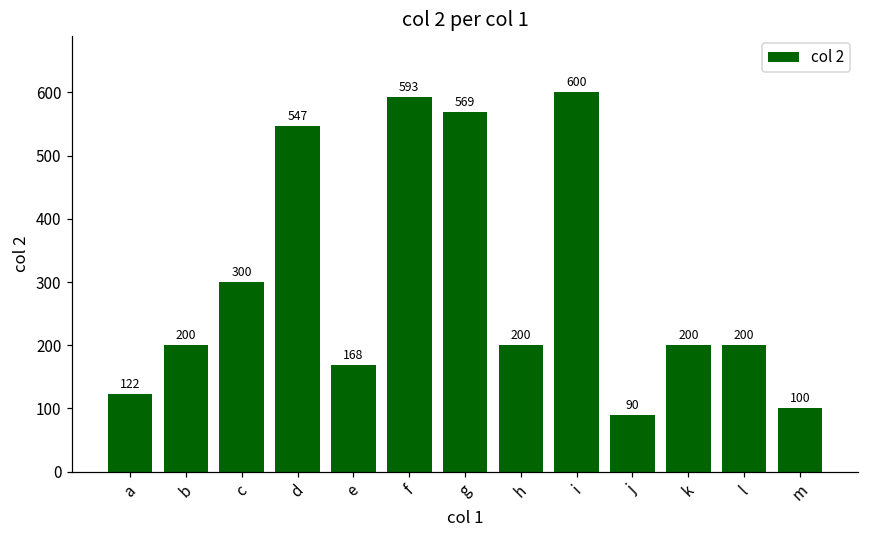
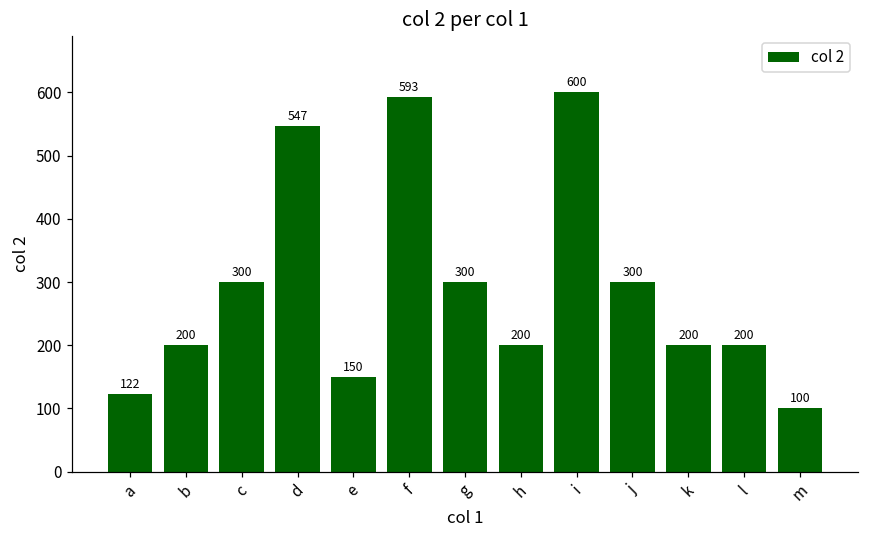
  {
    "a": 122,
    "b": 200,
    "c": 300,
    "d": 547,
-   "e": 168,
+   "e": 150,
    "f": 593,
-   "g": 569,
+   "g": 300,
    "h": 200,
    "i": 600,
-   "j": 90,
+   "j": 300,
    "k": 200,
    "l": 200,
    "m": 100
  }
